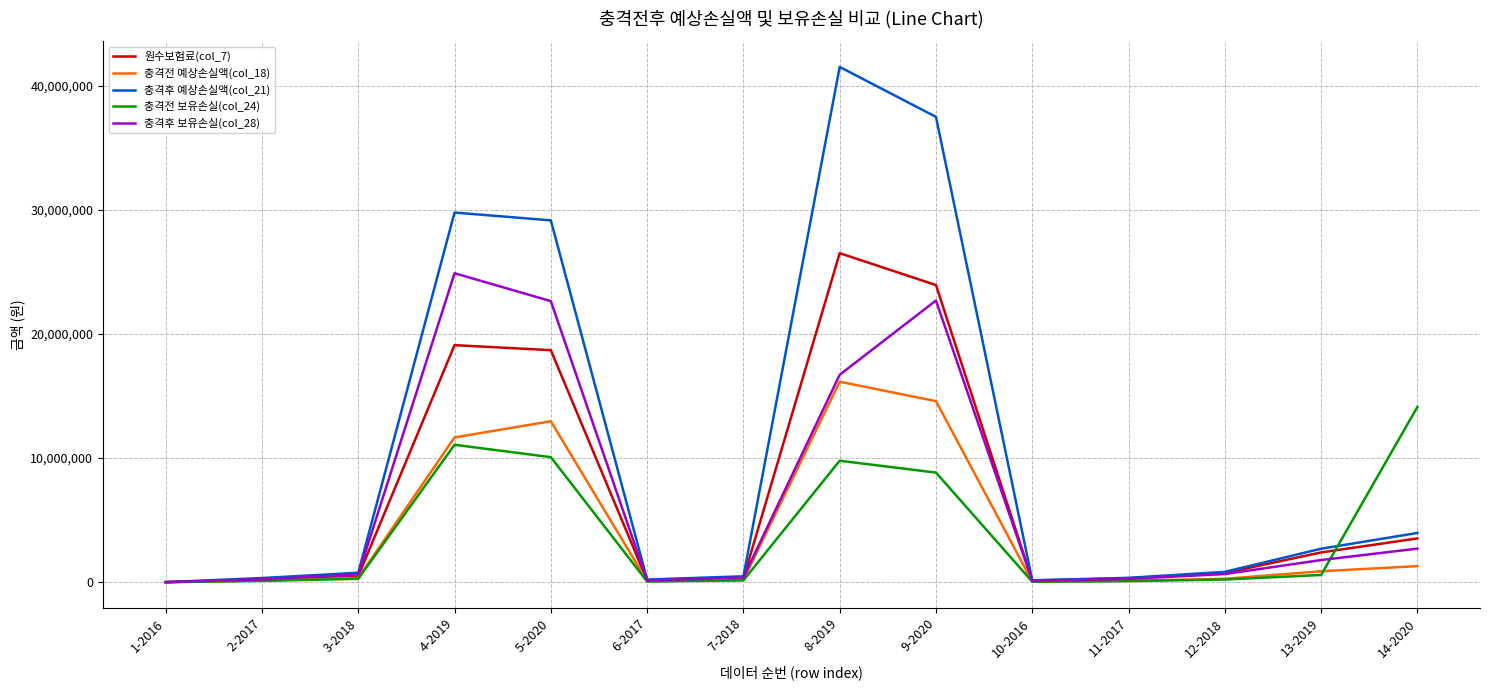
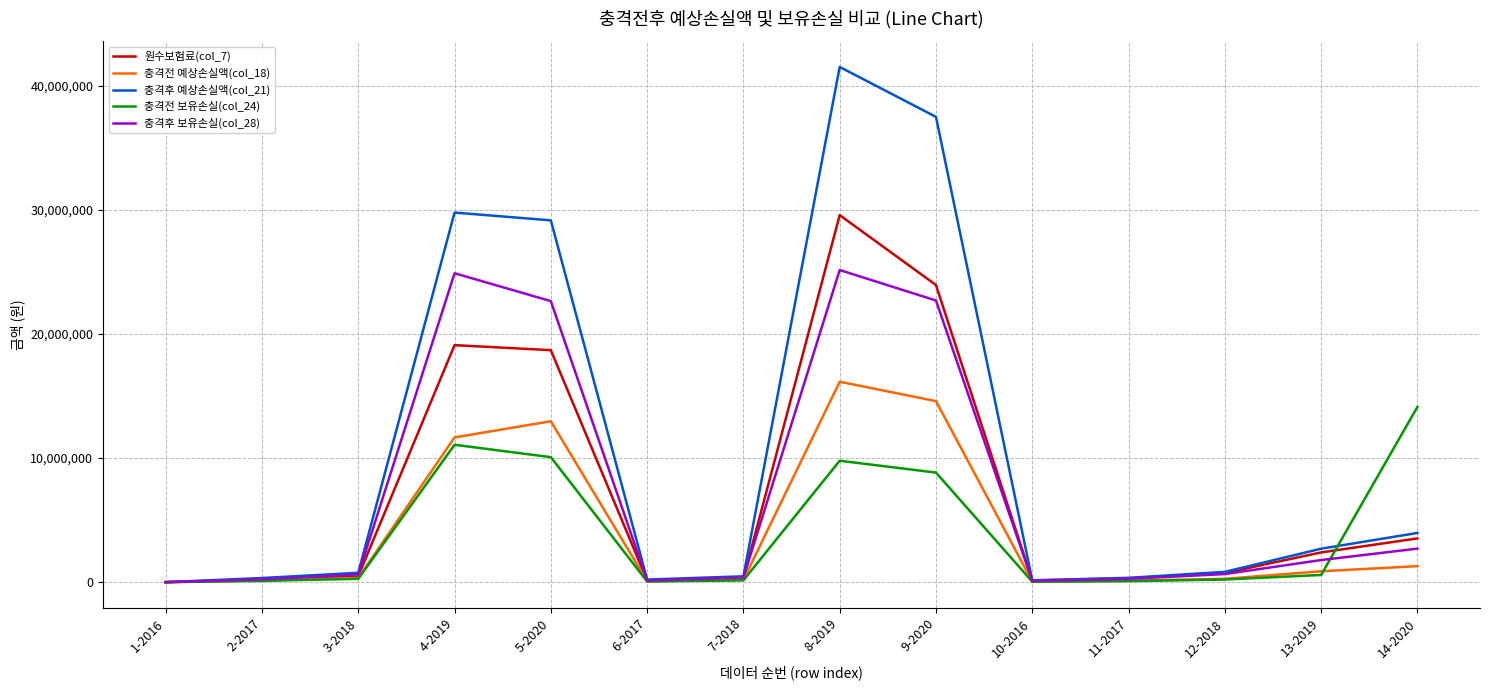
  {
    "원수보험료(col_7)": {
      "4-2019": "19,100,000",
      "5-2020": "18,700,000",
-     "8-2019": "26,500,000",
+     "8-2019": "29,600,000",
      "9-2020": "24,000,000",
      "13-2019": "2,400,000",
      "14-2020": "3,500,000"
    },
    "충격전 예상손실액(col_18)": {
      "4-2019": "11,700,000",
      "5-2020": "13,000,000",
      "8-2019": "16,200,000",
      "9-2020": "14,600,000",
      "13-2019": "900,000",
      "14-2020": "1,300,000"
    },
    "충격후 예상손실액(col_21)": {
      "4-2019": "29,800,000",
      "5-2020": "29,200,000",
      "8-2019": "41,500,000",
      "9-2020": "37,500,000",
      "13-2019": "2,700,000",
      "14-2020": "4,000,000"
    },
    "충격전 보유손실(col_24)": {
      "4-2019": "11,100,000",
      "5-2020": "10,100,000",
      "8-2019": "9,800,000",
      "9-2020": "8,800,000",
      "13-2019": "600,000",
      "14-2020": "14,100,000"
    },
    "충격후 보유손실(col_28)": {
      "4-2019": "24,900,000",
      "5-2020": "22,700,000",
-     "8-2019": "16,700,000",
+     "8-2019": "25,200,000",
      "9-2020": "22,700,000",
      "13-2019": "1,800,000",
      "14-2020": "2,700,000"
    }
  }
